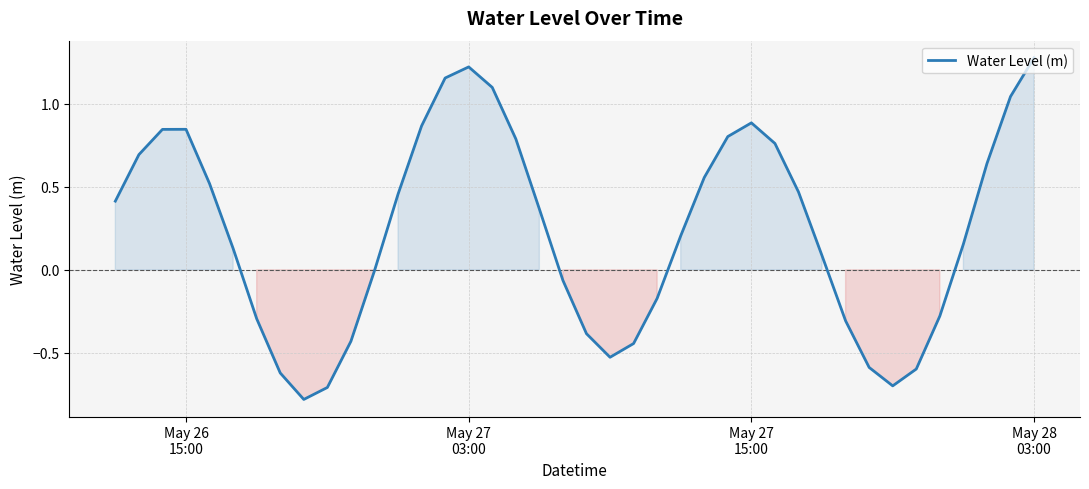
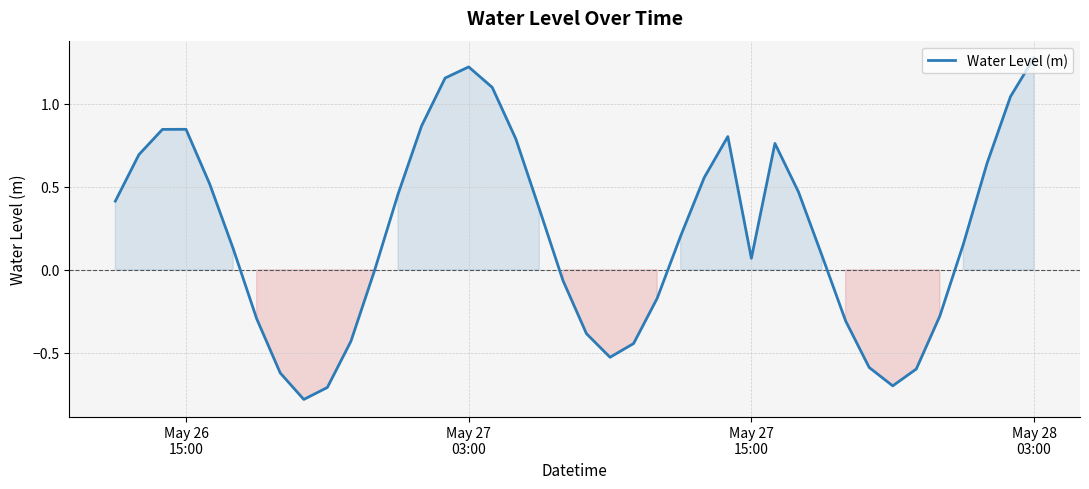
  {
    "May 26 15:00": 0.85,
    "May 27 03:00": 1.22,
-   "May 27 15:00": 0.89
+   "May 27 15:00": 0.07
  }
